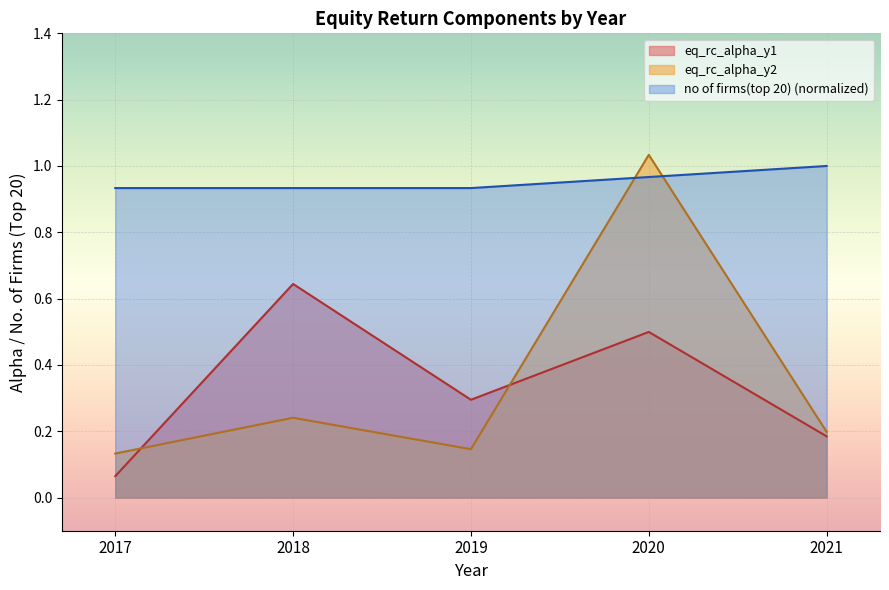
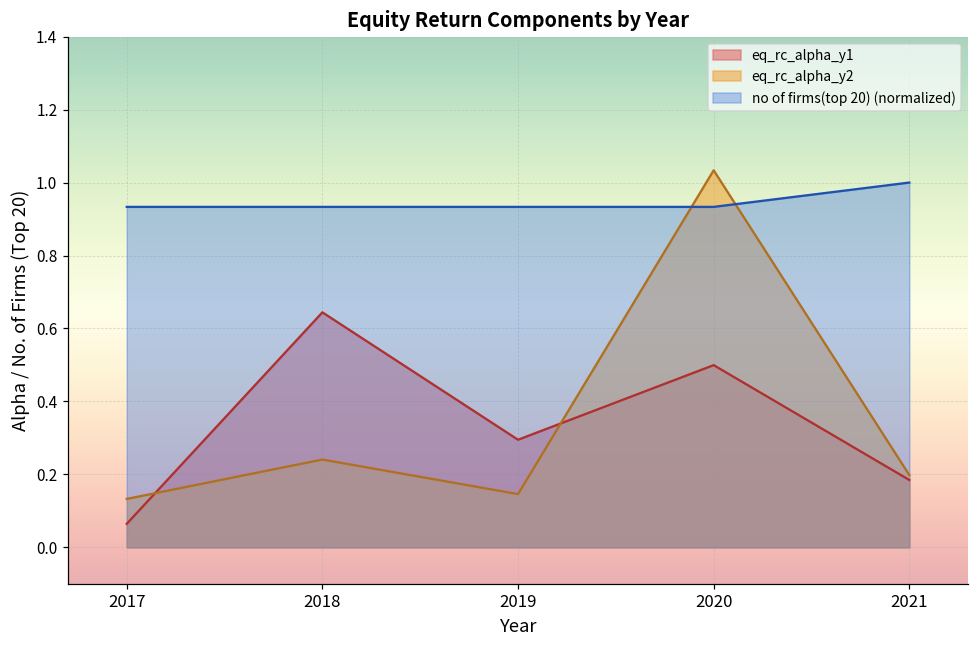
  {
    "eq_rc_alpha_y1": {
      "2017": 0.06,
      "2018": 0.64,
      "2019": 0.29,
      "2020": 0.50,
      "2021": 0.18
    },
    "eq_rc_alpha_y2": {
      "2017": 0.13,
      "2018": 0.24,
      "2019": 0.15,
      "2020": 1.03,
      "2021": 0.20
    },
    "no of firms(top 20) (normalized)": {
      "2017": 0.93,
      "2018": 0.93,
      "2019": 0.93,
-     "2020": 0.97,
+     "2020": 0.93,
      "2021": 1.00
    }
  }
